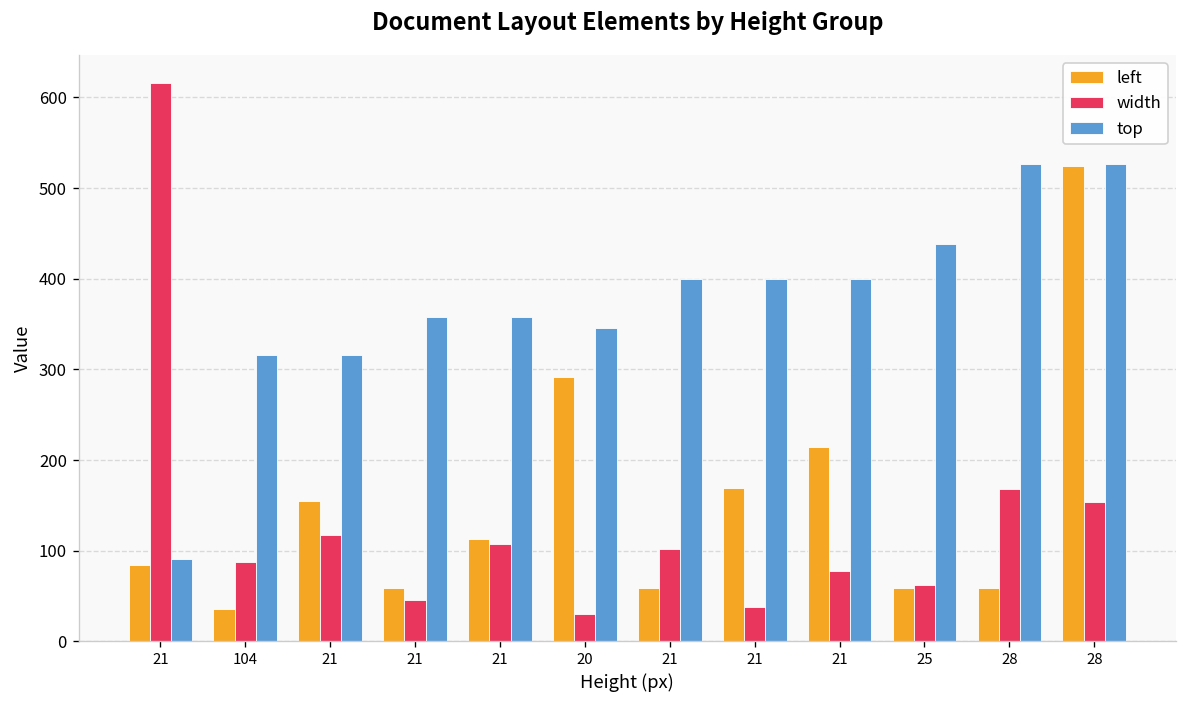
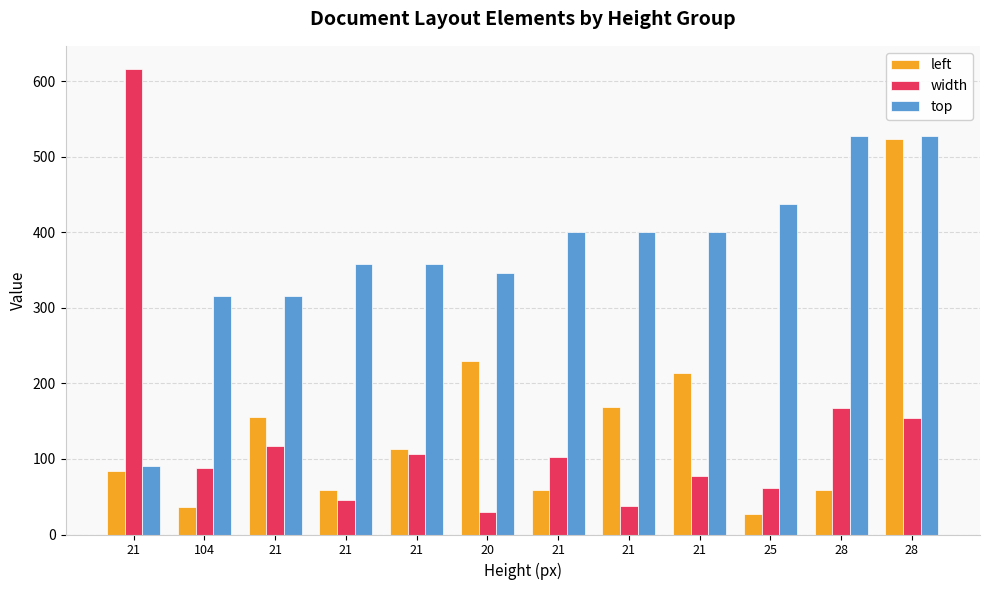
  {
    "left": {
      "104": 40,
-     "20": 290,
-     "25": 60
+     "20": 230,
+     "25": 30
    },
    "width": {
      "104": 90,
      "20": 30,
      "25": 60
    },
    "top": {
      "104": 320,
      "20": 350,
      "25": 440
    }
  }
